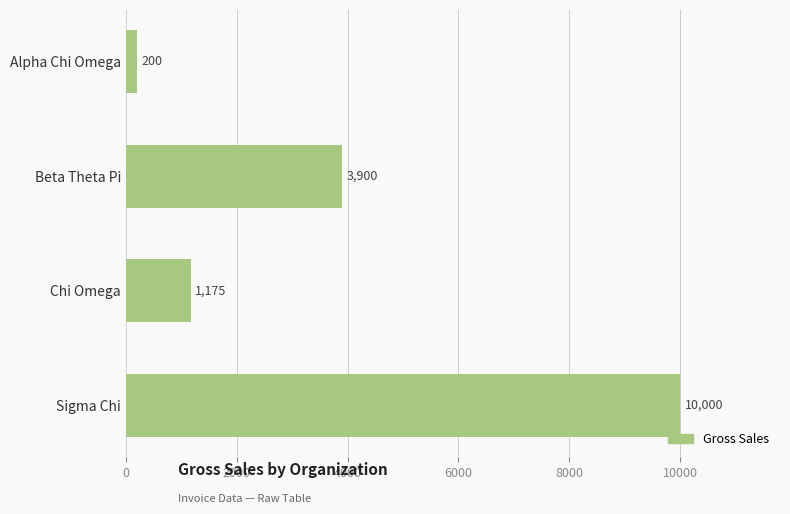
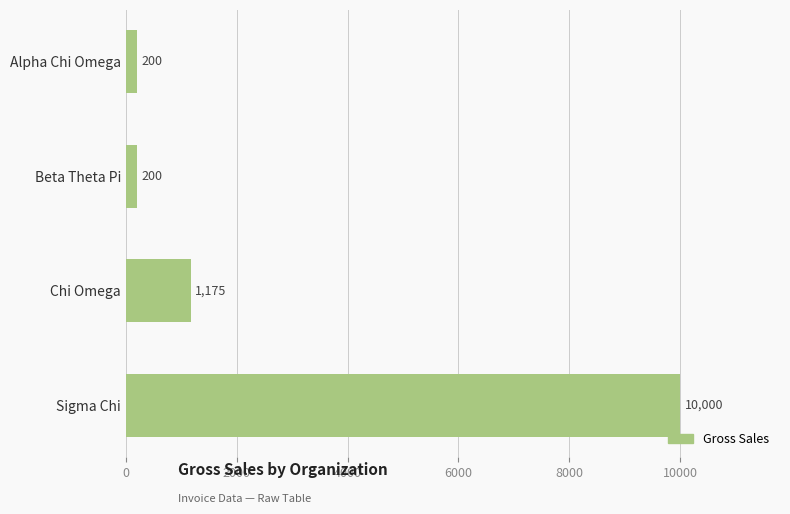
  {
    "Alpha Chi Omega": "200",
-   "Beta Theta Pi": "3,900",
+   "Beta Theta Pi": "200",
    "Chi Omega": "1,175",
    "Sigma Chi": "10,000"
  }
